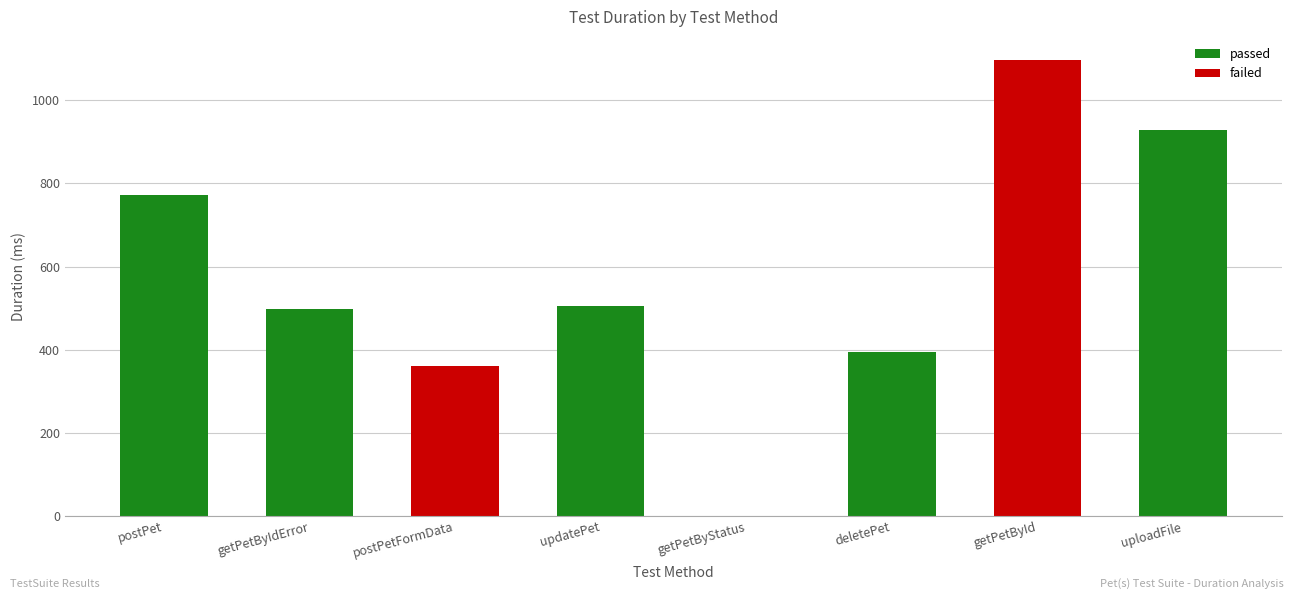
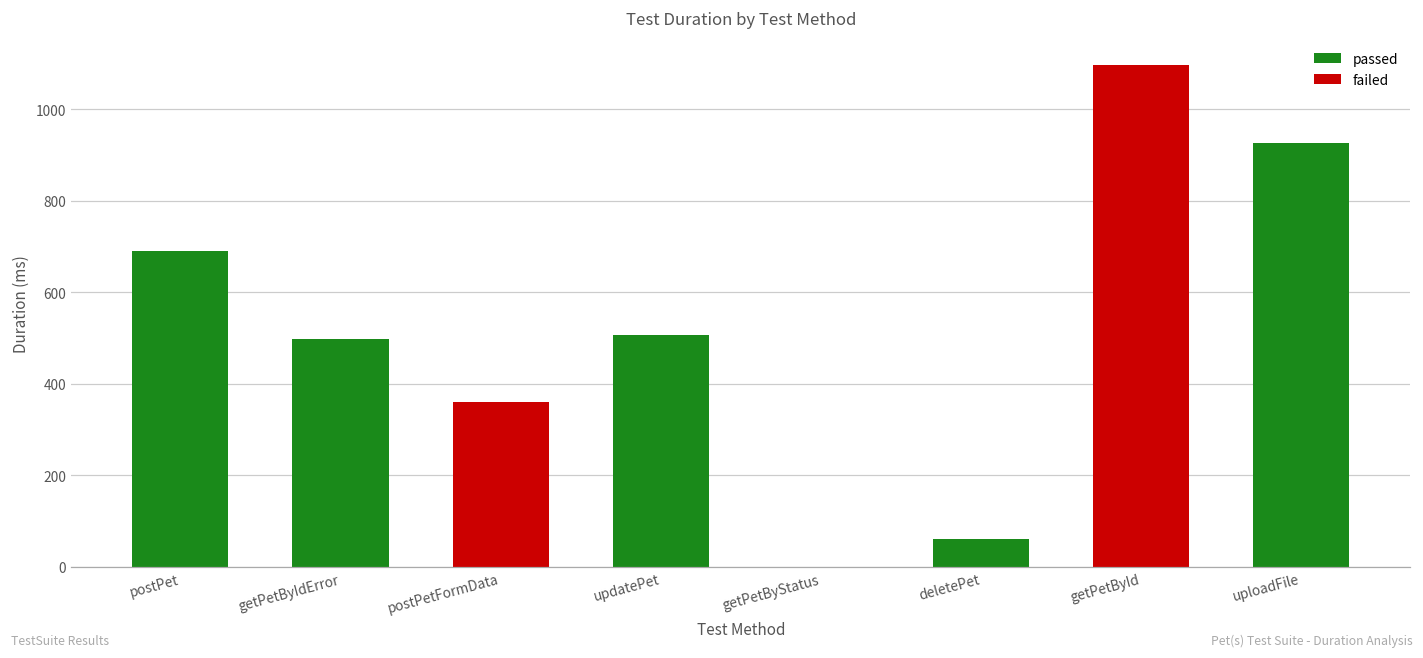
  {
-   "postPet": 770,
+   "postPet": 690,
    "getPetByIdError": 500,
    "postPetFormData": 360,
    "updatePet": 510,
-   "deletePet": 400,
+   "deletePet": 60,
    "getPetById": 1100,
    "uploadFile": 930
  }
